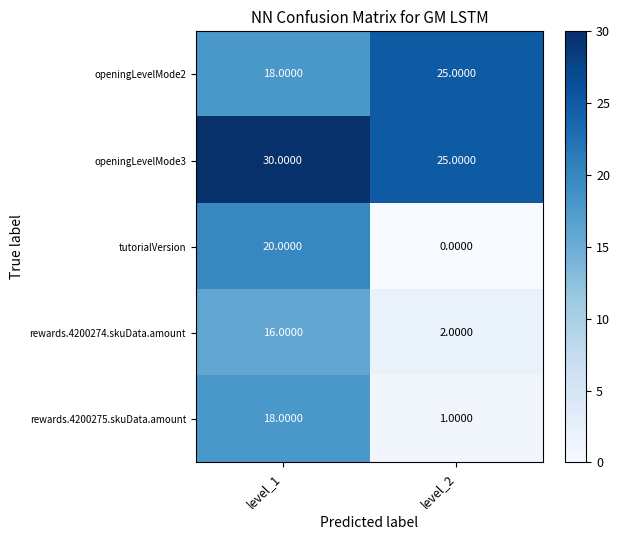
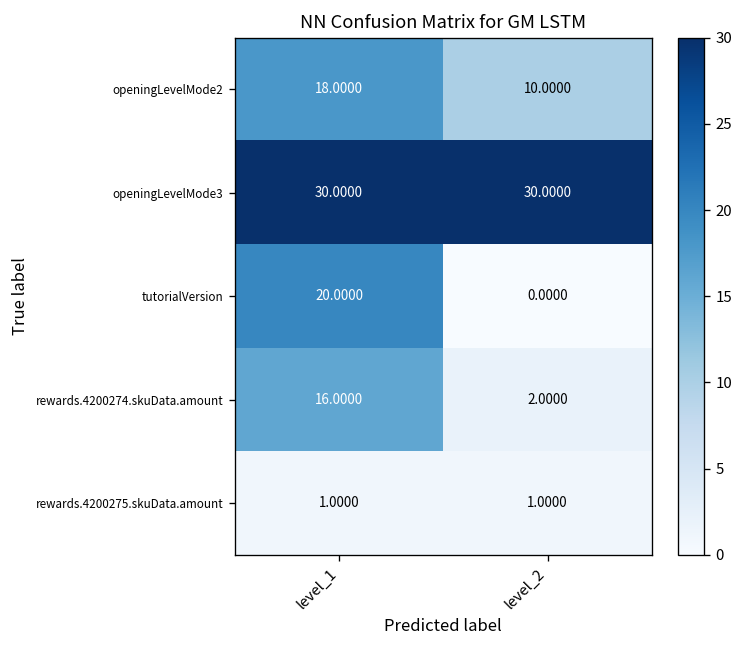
  {
    "openingLevelMode2": {
      "level_1": 18.0000,
-     "level_2": 25.0000
+     "level_2": 10.0000
    },
    "openingLevelMode3": {
      "level_1": 30.0000,
-     "level_2": 25.0000
+     "level_2": 30.0000
    },
    "tutorialVersion": {
      "level_1": 20.0000,
      "level_2": 0.0000
    },
    "rewards.4200274.skuData.amount": {
      "level_1": 16.0000,
      "level_2": 2.0000
    },
    "rewards.4200275.skuData.amount": {
-     "level_1": 18.0000,
+     "level_1": 1.0000,
      "level_2": 1.0000
    }
  }
